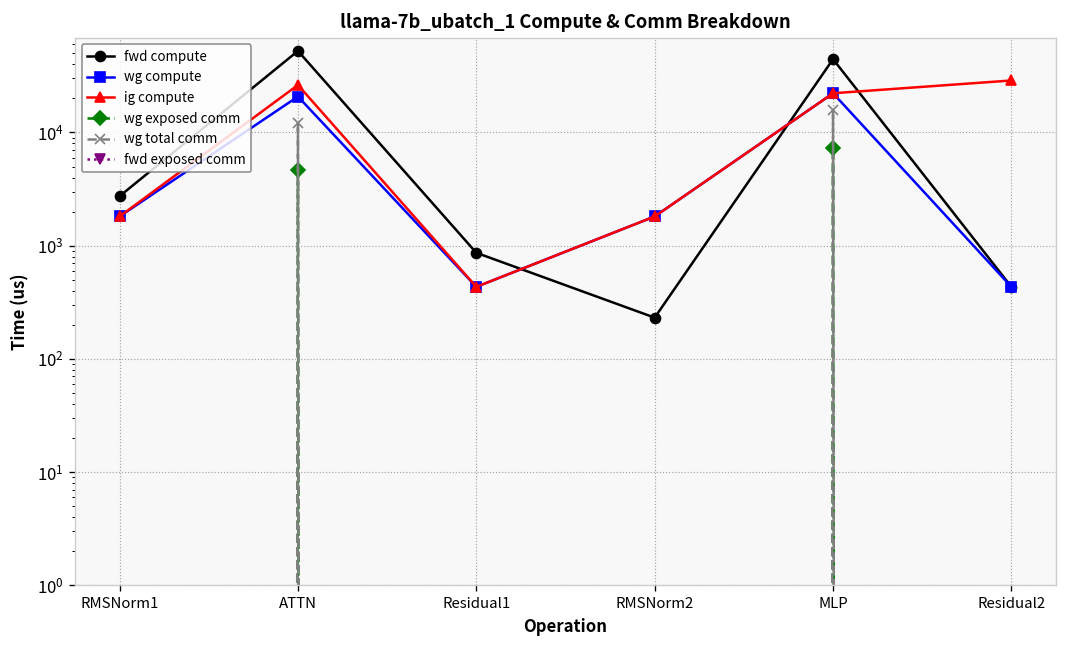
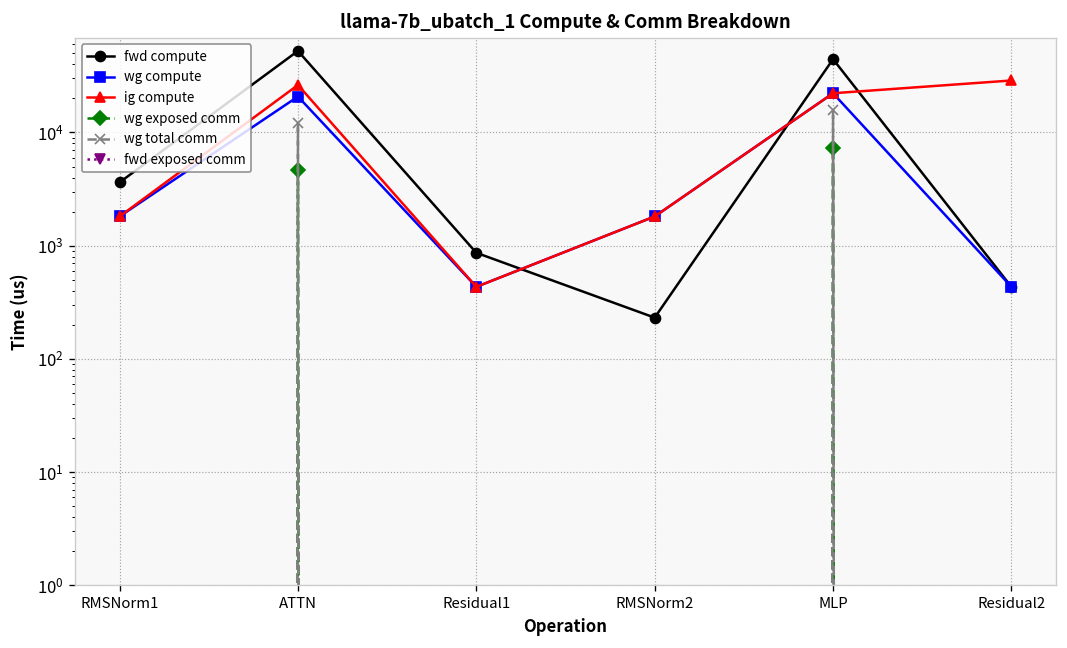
  {
    "fwd compute": {
-     "RMSNorm1": 2700,
+     "RMSNorm1": 3600,
      "ATTN": 50000,
      "Residual1": 900,
      "RMSNorm2": 230,
      "MLP": 40000
    },
    "wg compute": {
      "ATTN": 21000
    },
    "ig compute": {
      "ATTN": 26000,
      "Residual2": 29000
    },
    "wg exposed comm": {
      "ATTN": 5000,
      "MLP": 7000
    },
    "wg total comm": {
      "ATTN": 12000,
      "MLP": 16000
    }
  }
